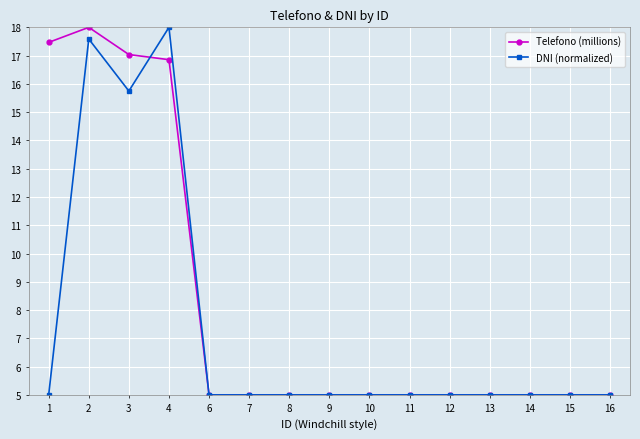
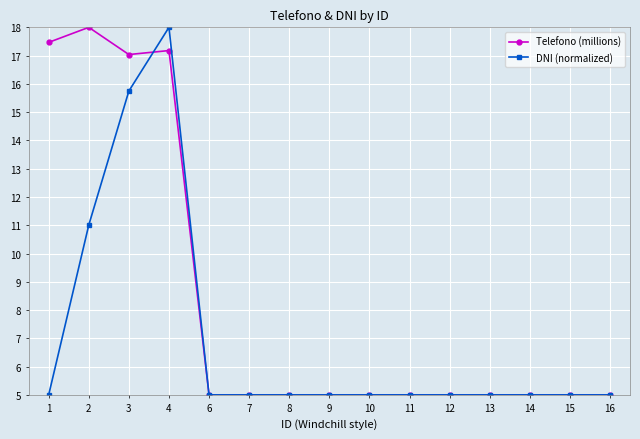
  {
    "Telefono (millions)": {
      "1": 17.5,
      "2": 18.0,
      "3": 17.0,
-     "4": 16.9
+     "4": 17.2
    },
    "DNI (normalized)": {
      "1": 5.0,
-     "2": 17.6,
+     "2": 11.0,
      "3": 15.7,
      "4": 18.0
    }
  }
